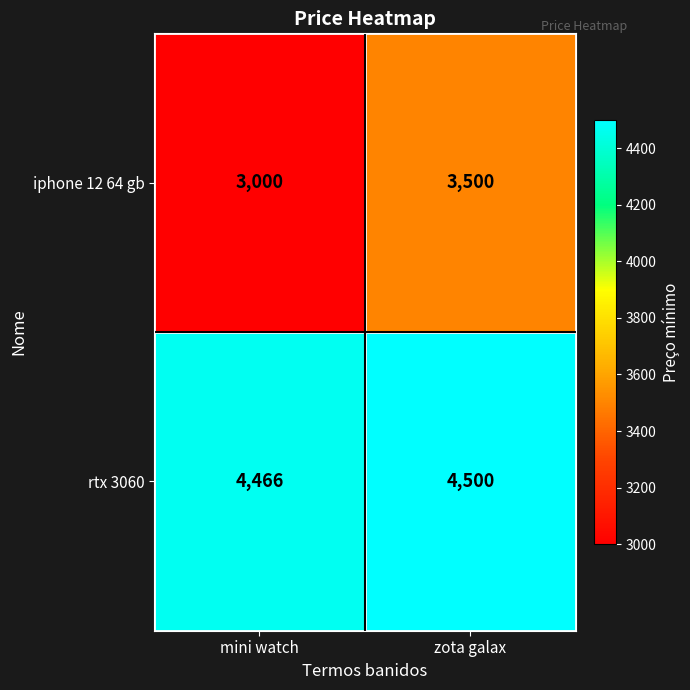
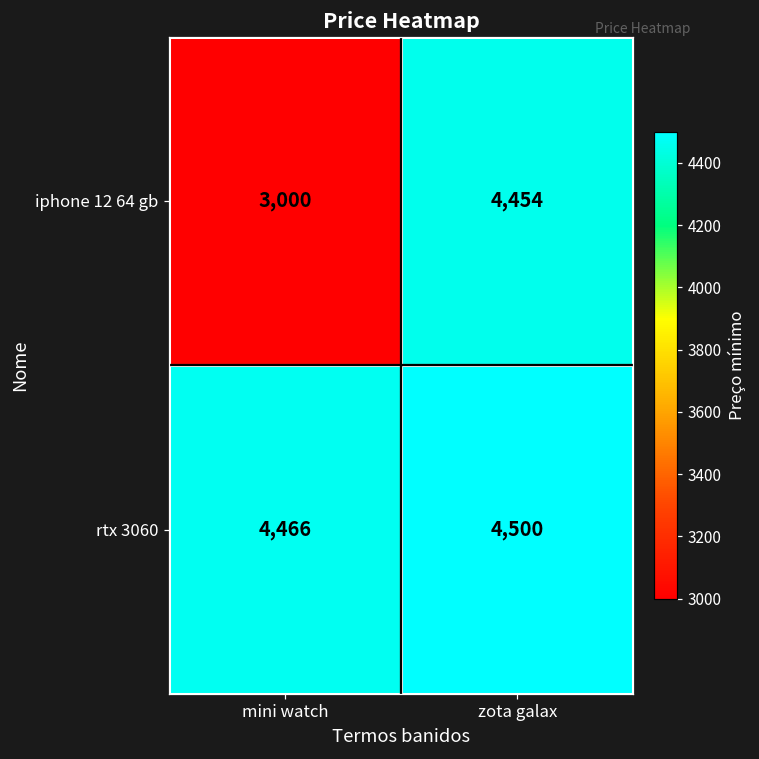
  {
    "iphone 12 64 gb": {
      "mini watch": "3,000",
-     "zota galax": "3,500"
+     "zota galax": "4,454"
    },
    "rtx 3060": {
      "mini watch": "4,466",
      "zota galax": "4,500"
    }
  }
